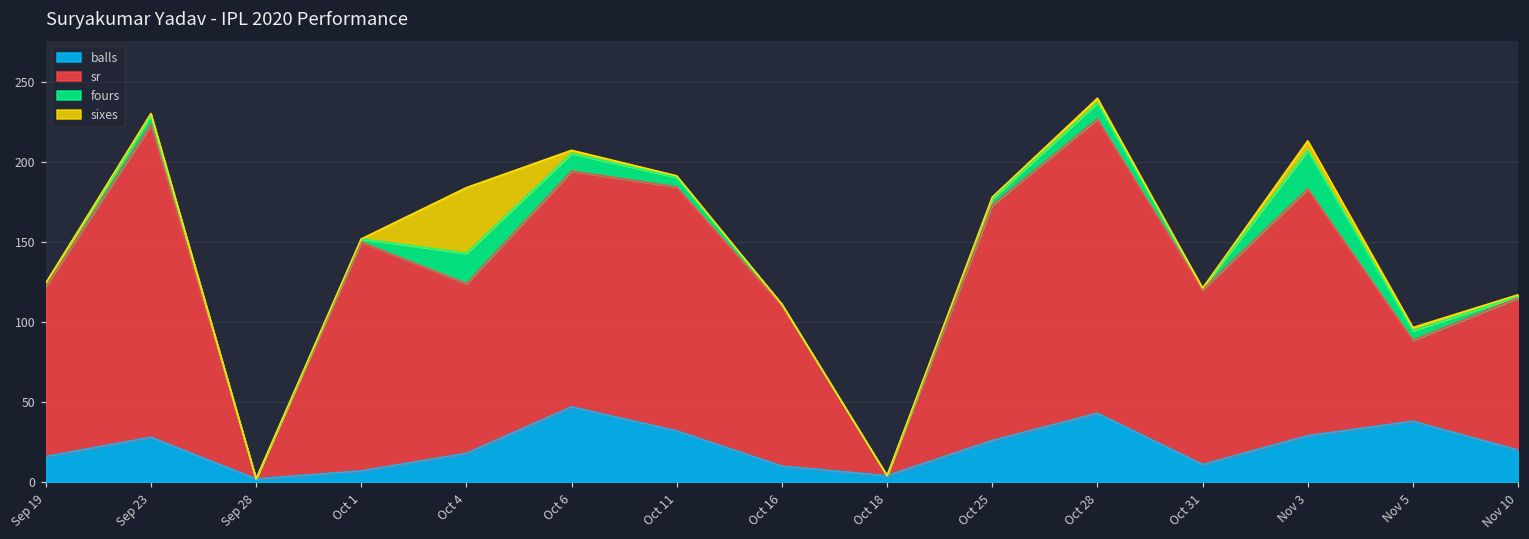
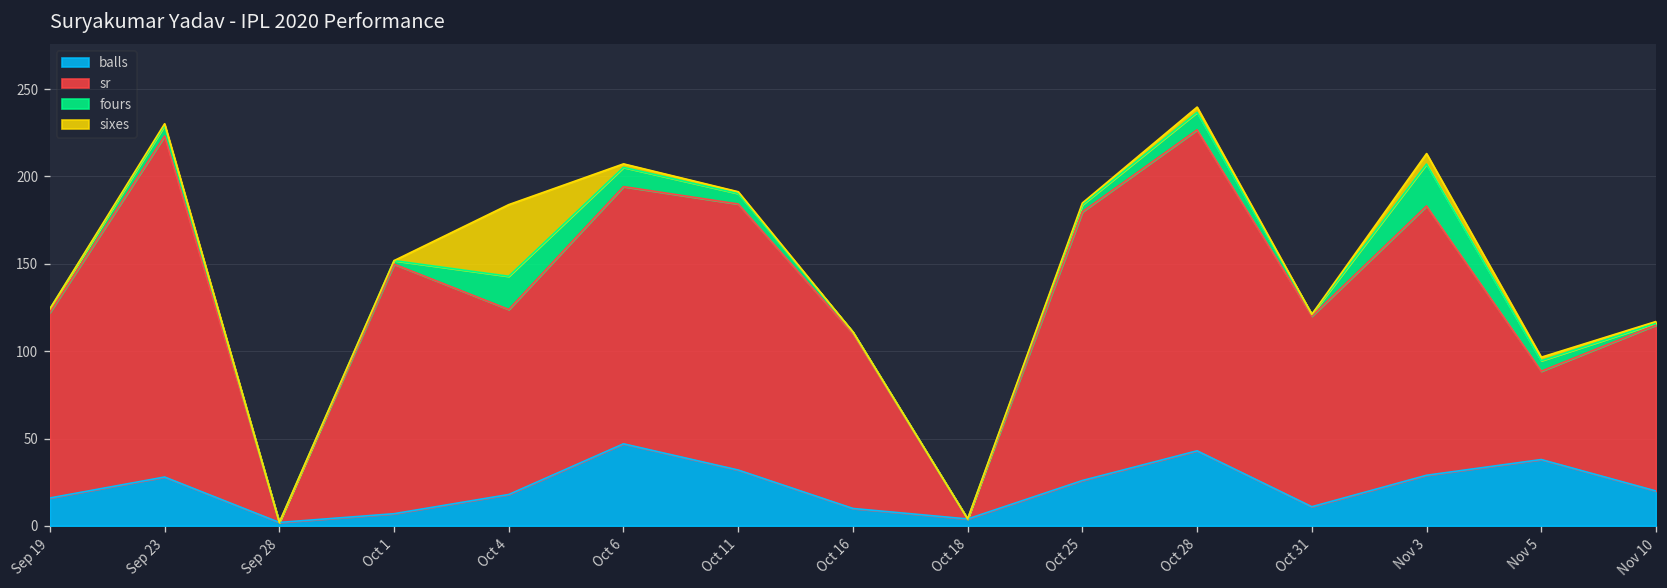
  {
    "sr": {
      "Sep 19": 106,
      "Sep 23": 195,
      "Oct 1": 143,
      "Oct 4": 106,
      "Oct 6": 147,
      "Oct 11": 152,
-     "Oct 25": 147,
+     "Oct 25": 154,
      "Oct 28": 184,
      "Nov 3": 154,
      "Nov 5": 51
    },
    "fours": {
      "Oct 4": 19,
      "Oct 6": 11,
      "Oct 28": 10,
      "Nov 3": 24,
      "Nov 5": 6
    },
    "sixes": {
      "Oct 4": 41,
      "Oct 6": 2,
      "Oct 28": 3,
      "Nov 3": 6,
      "Nov 5": 2
    }
  }
